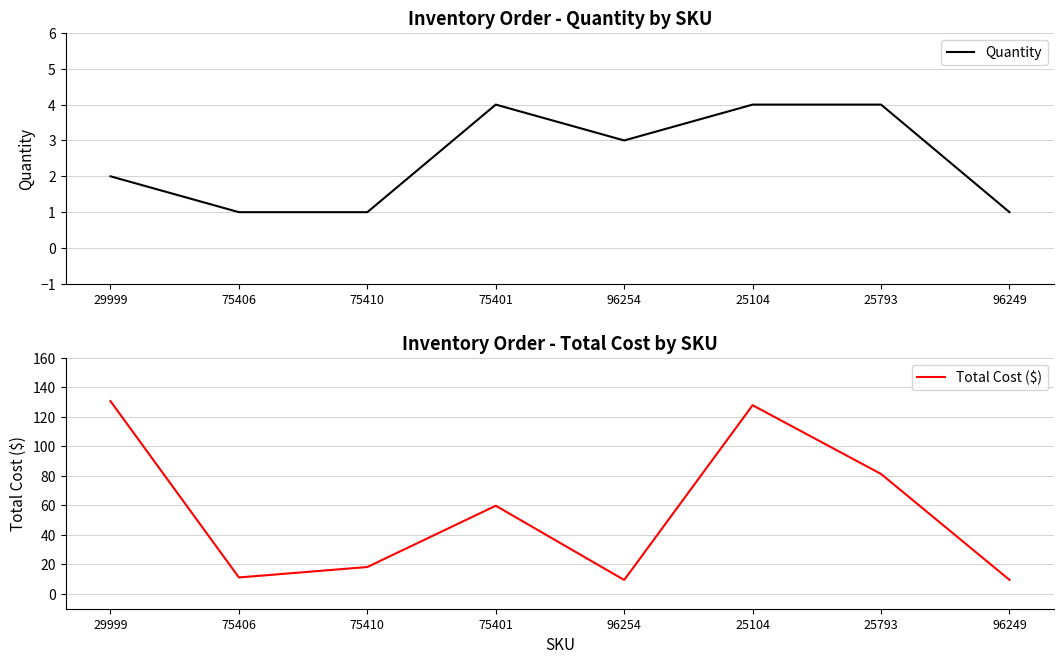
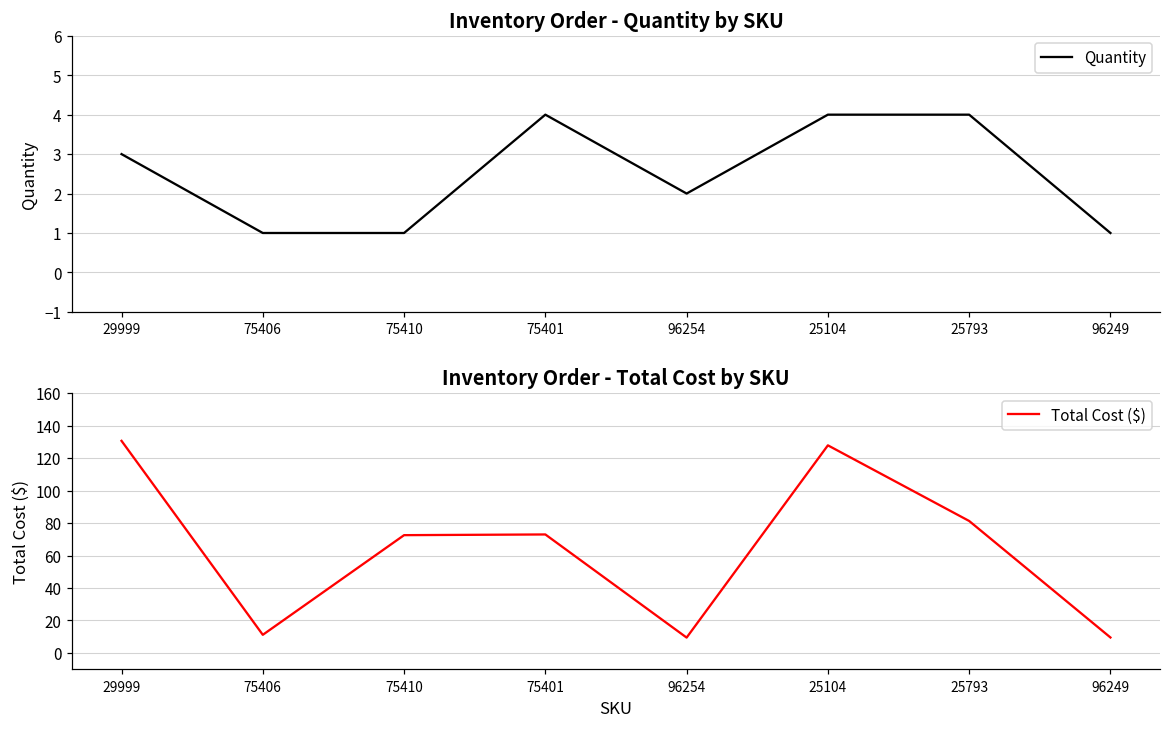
  {
    "Inventory Order - Quantity by SKU": {
-     "29999": 2,
+     "29999": 3,
      "75406": 1,
      "75410": 1,
      "75401": 4,
-     "96254": 3,
+     "96254": 2,
      "25104": 4,
      "25793": 4,
      "96249": 1
    },
    "Inventory Order - Total Cost by SKU": {
      "29999": 131,
      "75406": 11,
-     "75410": 18,
-     "75401": 60,
+     "75410": 73,
+     "75401": 73,
      "96254": 9,
      "25104": 128,
      "25793": 81,
      "96249": 10
    }
  }
